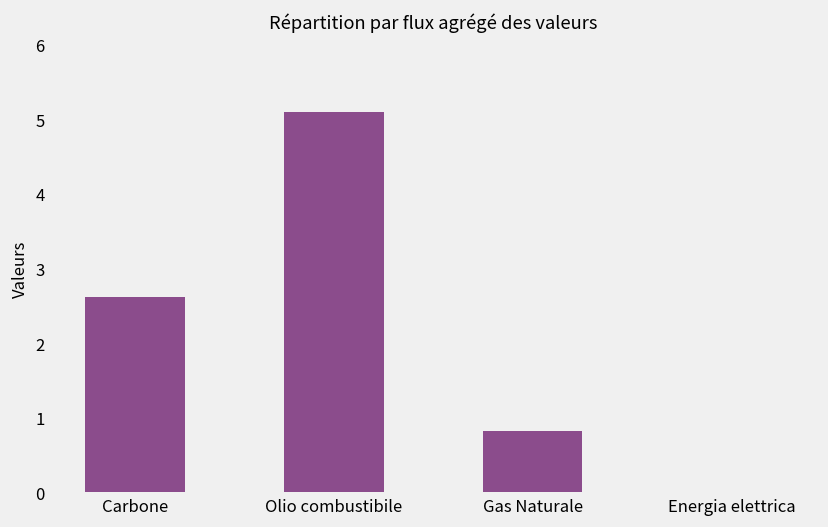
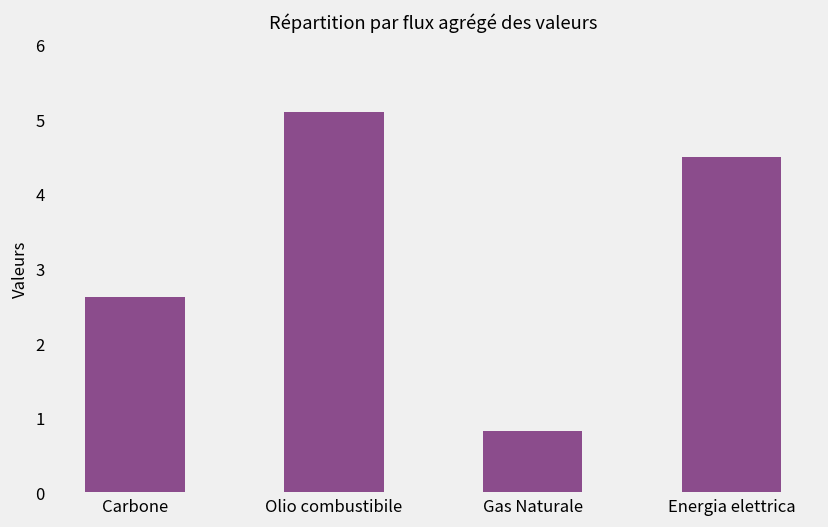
  {
    "Carbone": 2.6,
    "Olio combustibile": 5.1,
    "Gas Naturale": 0.8,
-   "Energia elettrica": 0.0
+   "Energia elettrica": 4.5
  }
